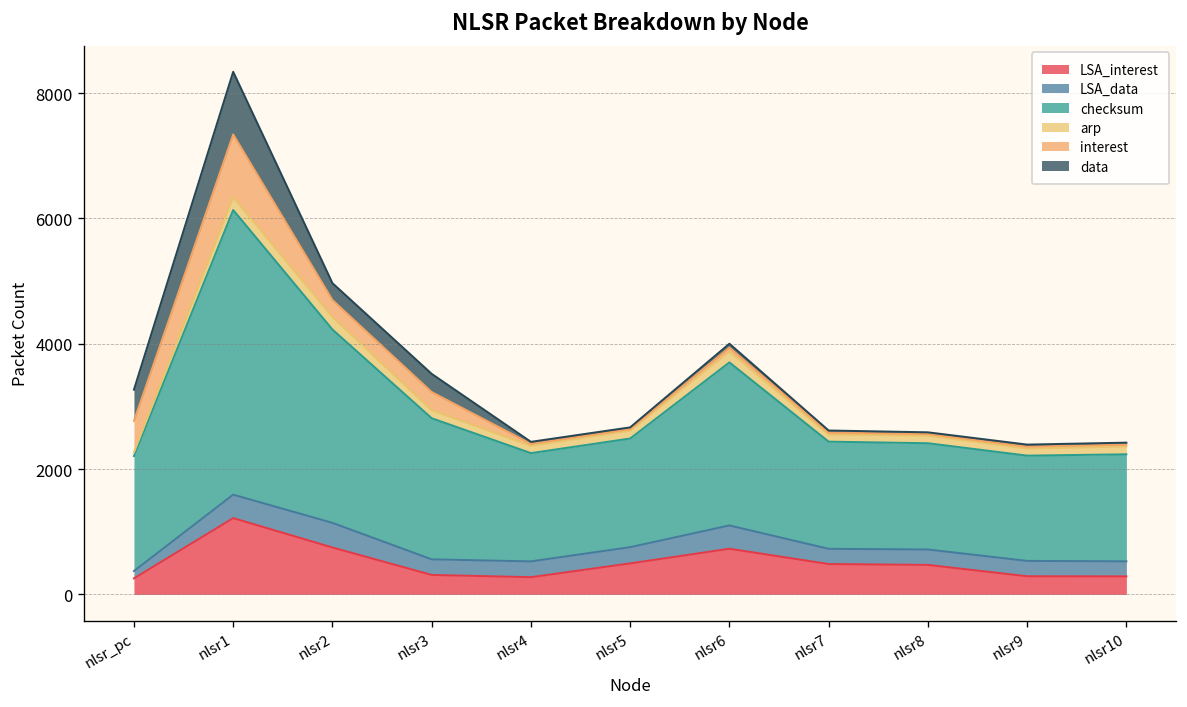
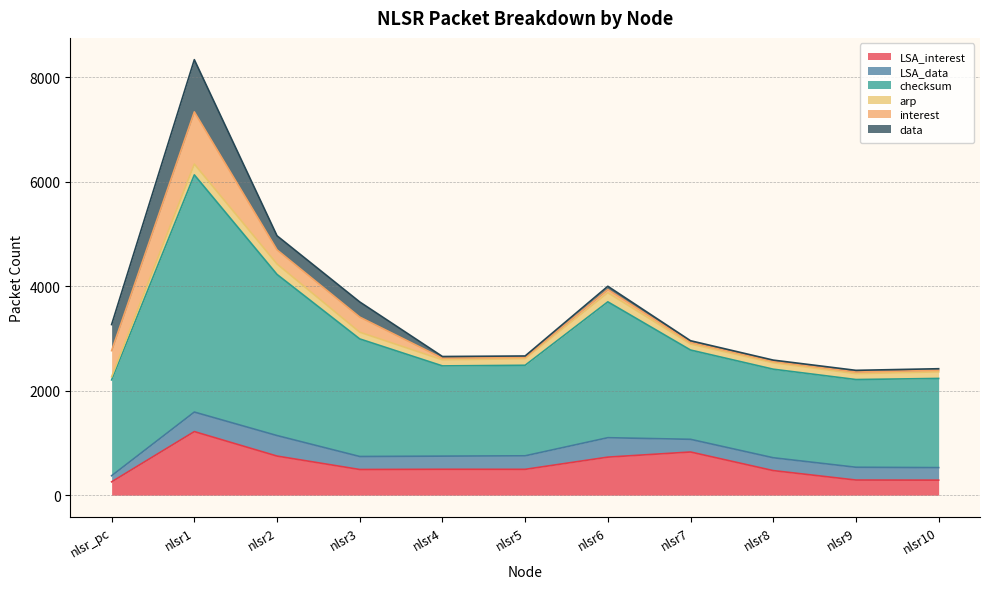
  {
    "LSA_interest": {
      "nlsr_pc": 300,
      "nlsr1": 1200,
      "nlsr2": 700,
-     "nlsr3": 300,
-     "nlsr4": 300,
+     "nlsr3": 500,
+     "nlsr4": 500,
      "nlsr5": 500,
      "nlsr6": 700,
-     "nlsr7": 500,
+     "nlsr7": 800,
      "nlsr8": 500,
      "nlsr9": 300,
      "nlsr10": 300
    },
    "data": {
      "nlsr_pc": 500,
      "nlsr1": 1000,
      "nlsr2": 300,
      "nlsr3": 300,
      "nlsr6": 100
    }
  }
